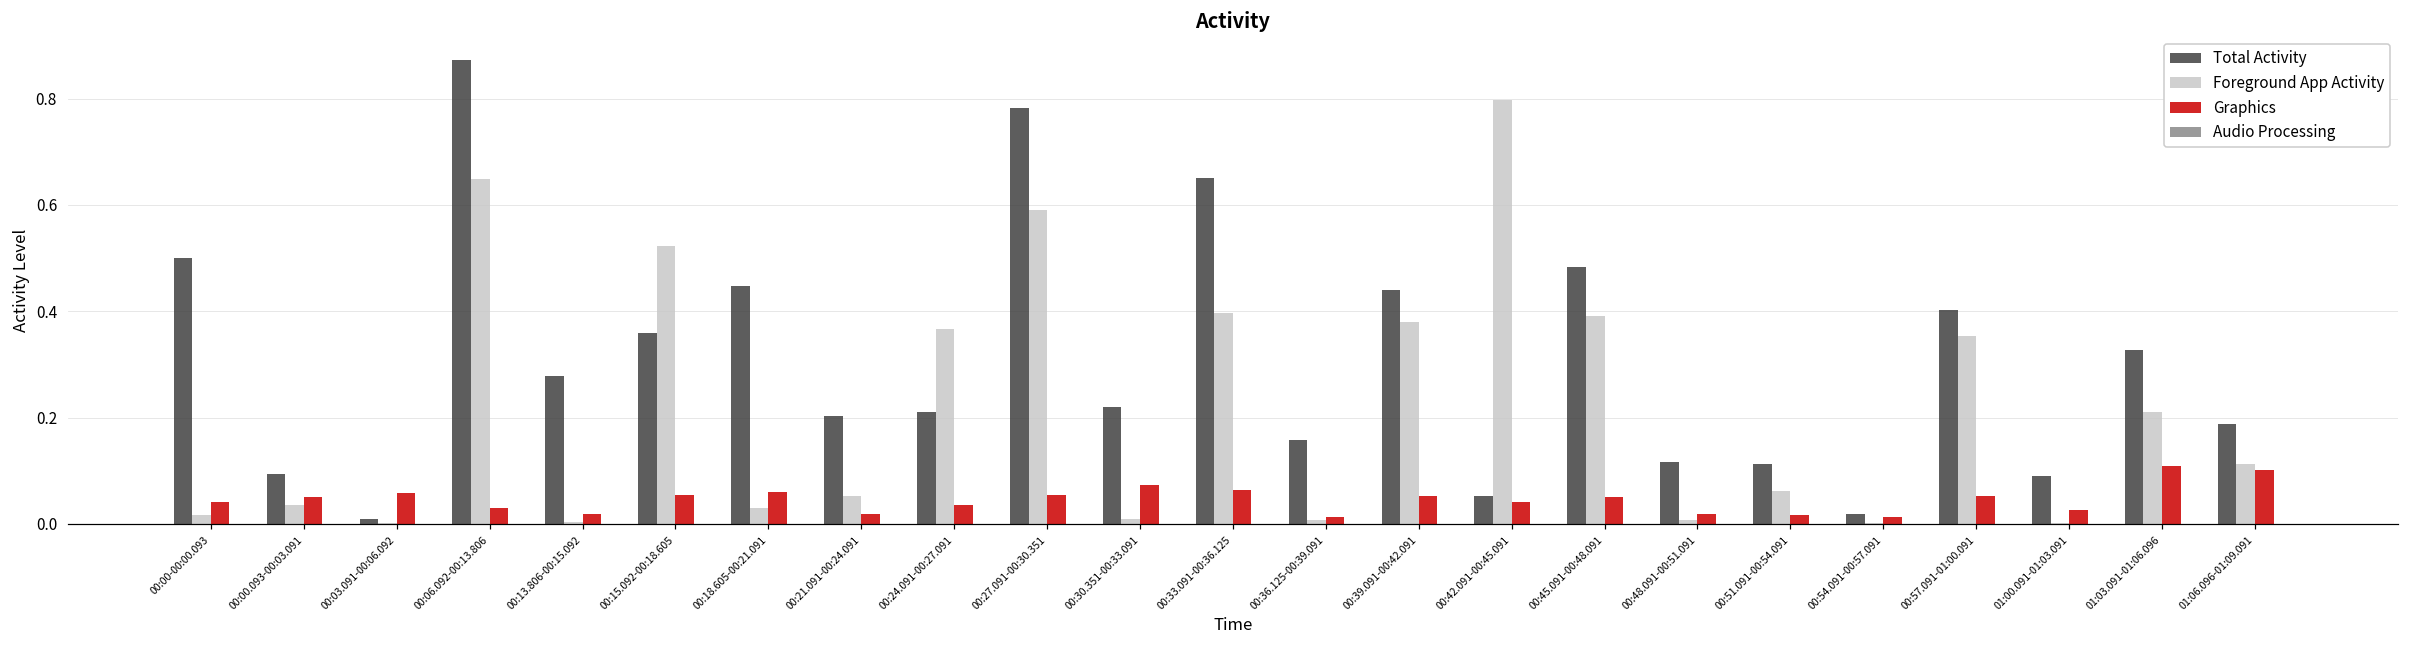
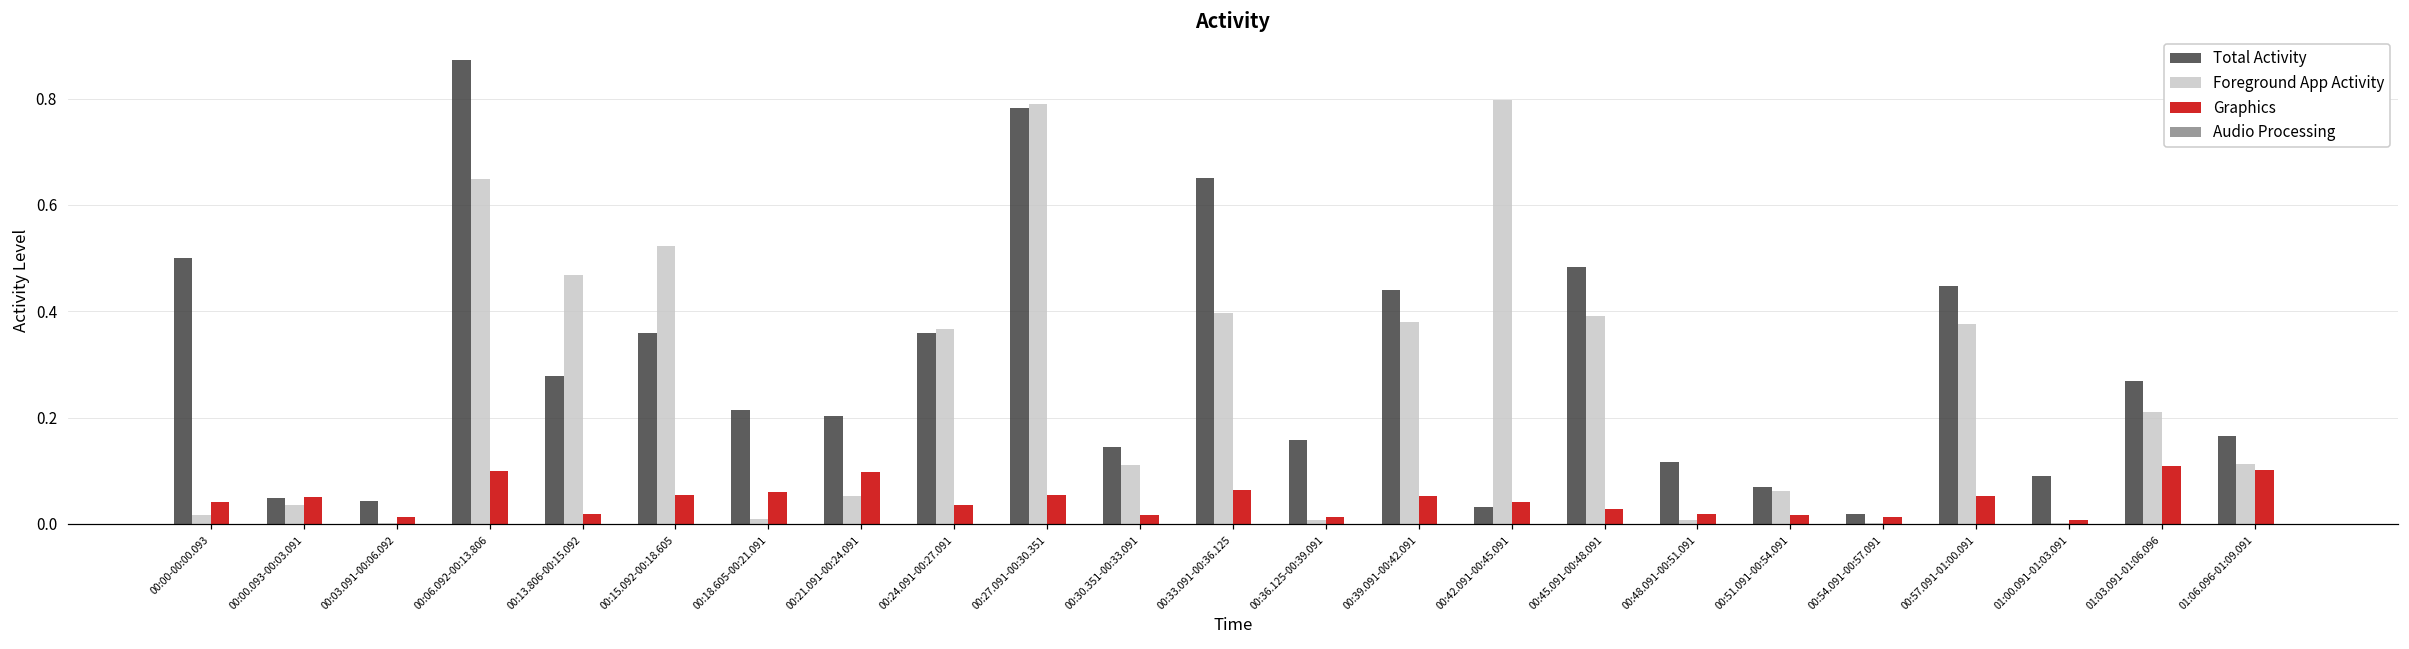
  {
    "Total Activity": {
      "00:00-00:00.093": 0.50,
-     "00:00.093-00:03.091": 0.09,
-     "00:03.091-00:06.092": 0.01,
+     "00:00.093-00:03.091": 0.05,
+     "00:03.091-00:06.092": 0.04,
      "00:06.092-00:13.806": 0.87,
      "00:13.806-00:15.092": 0.28,
      "00:15.092-00:18.605": 0.36,
-     "00:18.605-00:21.091": 0.45,
+     "00:18.605-00:21.091": 0.22,
      "00:21.091-00:24.091": 0.20,
-     "00:24.091-00:27.091": 0.21,
+     "00:24.091-00:27.091": 0.36,
      "00:27.091-00:30.351": 0.78,
-     "00:30.351-00:33.091": 0.22,
+     "00:30.351-00:33.091": 0.14,
      "00:33.091-00:36.125": 0.65,
      "00:36.125-00:39.091": 0.16,
      "00:39.091-00:42.091": 0.44,
-     "00:42.091-00:45.091": 0.05,
+     "00:42.091-00:45.091": 0.03,
      "00:45.091-00:48.091": 0.48,
      "00:48.091-00:51.091": 0.12,
-     "00:51.091-00:54.091": 0.11,
+     "00:51.091-00:54.091": 0.07,
      "00:54.091-00:57.091": 0.02,
-     "00:57.091-01:00.091": 0.40,
+     "00:57.091-01:00.091": 0.45,
      "01:00.091-01:03.091": 0.09,
-     "01:03.091-01:06.096": 0.33,
-     "01:06.096-01:09.091": 0.19
+     "01:03.091-01:06.096": 0.27,
+     "01:06.096-01:09.091": 0.17
    },
    "Foreground App Activity": {
      "00:00-00:00.093": 0.02,
      "00:00.093-00:03.091": 0.04,
      "00:06.092-00:13.806": 0.65,
-     "00:13.806-00:15.092": 0.00,
+     "00:13.806-00:15.092": 0.47,
      "00:15.092-00:18.605": 0.52,
-     "00:18.605-00:21.091": 0.03,
+     "00:18.605-00:21.091": 0.01,
      "00:21.091-00:24.091": 0.05,
      "00:24.091-00:27.091": 0.37,
-     "00:27.091-00:30.351": 0.59,
-     "00:30.351-00:33.091": 0.01,
+     "00:27.091-00:30.351": 0.79,
+     "00:30.351-00:33.091": 0.11,
      "00:33.091-00:36.125": 0.40,
      "00:36.125-00:39.091": 0.01,
      "00:39.091-00:42.091": 0.38,
      "00:42.091-00:45.091": 0.80,
      "00:45.091-00:48.091": 0.39,
      "00:48.091-00:51.091": 0.01,
      "00:51.091-00:54.091": 0.06,
-     "00:57.091-01:00.091": 0.35,
+     "00:57.091-01:00.091": 0.38,
      "01:03.091-01:06.096": 0.21,
      "01:06.096-01:09.091": 0.11
    },
    "Graphics": {
      "00:00-00:00.093": 0.04,
      "00:00.093-00:03.091": 0.05,
-     "00:03.091-00:06.092": 0.06,
-     "00:06.092-00:13.806": 0.03,
+     "00:03.091-00:06.092": 0.01,
+     "00:06.092-00:13.806": 0.10,
      "00:13.806-00:15.092": 0.02,
      "00:15.092-00:18.605": 0.05,
      "00:18.605-00:21.091": 0.06,
-     "00:21.091-00:24.091": 0.02,
+     "00:21.091-00:24.091": 0.10,
      "00:24.091-00:27.091": 0.04,
      "00:27.091-00:30.351": 0.05,
-     "00:30.351-00:33.091": 0.07,
+     "00:30.351-00:33.091": 0.02,
      "00:33.091-00:36.125": 0.06,
      "00:36.125-00:39.091": 0.01,
      "00:39.091-00:42.091": 0.05,
      "00:42.091-00:45.091": 0.04,
-     "00:45.091-00:48.091": 0.05,
+     "00:45.091-00:48.091": 0.03,
      "00:48.091-00:51.091": 0.02,
      "00:51.091-00:54.091": 0.02,
      "00:54.091-00:57.091": 0.01,
      "00:57.091-01:00.091": 0.05,
-     "01:00.091-01:03.091": 0.03,
+     "01:00.091-01:03.091": 0.01,
      "01:03.091-01:06.096": 0.11,
      "01:06.096-01:09.091": 0.10
    },
    "Audio Processing": {
      "00:00-00:00.093": 0.00,
      "00:00.093-00:03.091": 0.00,
      "00:03.091-00:06.092": 0.00,
      "00:06.092-00:13.806": 0.00,
      "00:13.806-00:15.092": 0.00,
      "00:15.092-00:18.605": 0.00,
      "00:18.605-00:21.091": 0.00,
      "00:21.091-00:24.091": 0.00,
      "00:24.091-00:27.091": 0.00,
      "00:27.091-00:30.351": 0.00,
      "00:30.351-00:33.091": 0.00,
      "00:33.091-00:36.125": 0.00,
      "00:36.125-00:39.091": 0.00,
      "00:39.091-00:42.091": 0.00,
      "00:42.091-00:45.091": 0.00,
      "00:45.091-00:48.091": 0.00,
      "00:48.091-00:51.091": 0.00,
      "00:51.091-00:54.091": 0.00,
      "00:54.091-00:57.091": 0.00,
      "00:57.091-01:00.091": 0.00,
      "01:00.091-01:03.091": 0.00,
      "01:03.091-01:06.096": 0.00,
      "01:06.096-01:09.091": 0.00
    }
  }
